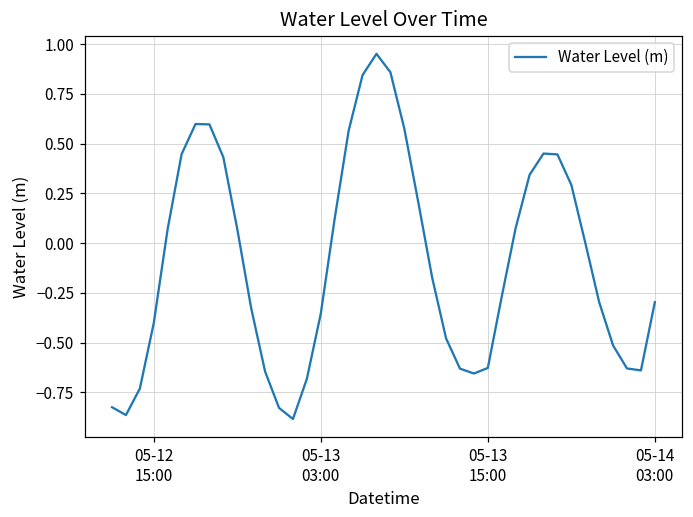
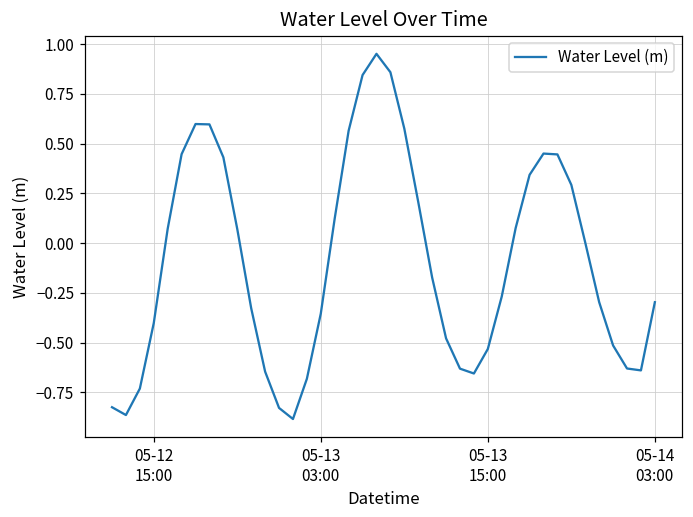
  {
    "05-12 15:00": -0.40,
    "05-13 03:00": -0.35,
-   "05-13 15:00": -0.63,
+   "05-13 15:00": -0.53,
    "05-14 03:00": -0.30
  }
